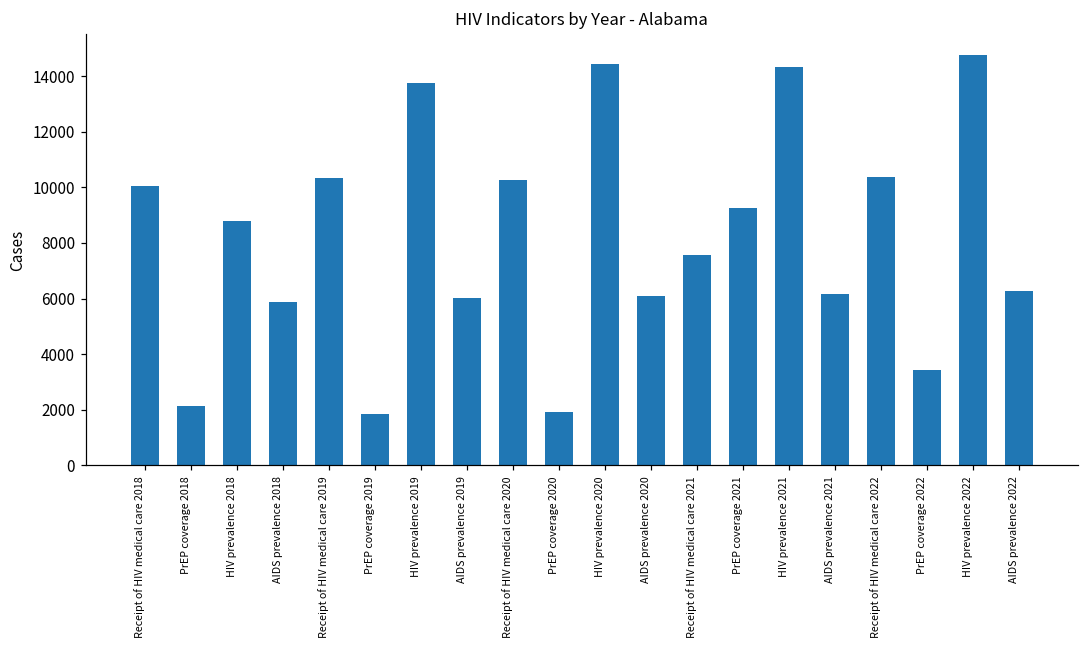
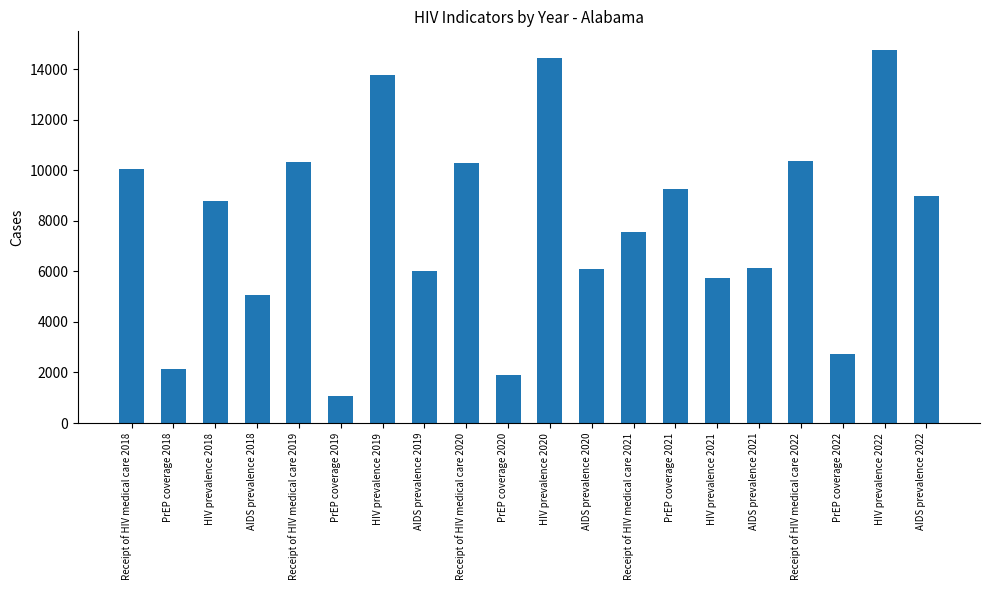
  {
    "Receipt of HIV medical care 2018": 10000,
    "PrEP coverage 2018": 2100,
    "HIV prevalence 2018": 8800,
-   "AIDS prevalence 2018": 5900,
+   "AIDS prevalence 2018": 5100,
    "Receipt of HIV medical care 2019": 10300,
-   "PrEP coverage 2019": 1800,
+   "PrEP coverage 2019": 1100,
    "HIV prevalence 2019": 13800,
    "AIDS prevalence 2019": 6000,
    "Receipt of HIV medical care 2020": 10300,
    "PrEP coverage 2020": 1900,
    "HIV prevalence 2020": 14400,
    "AIDS prevalence 2020": 6100,
    "Receipt of HIV medical care 2021": 7600,
    "PrEP coverage 2021": 9300,
-   "HIV prevalence 2021": 14300,
+   "HIV prevalence 2021": 5700,
    "AIDS prevalence 2021": 6100,
    "Receipt of HIV medical care 2022": 10400,
-   "PrEP coverage 2022": 3400,
+   "PrEP coverage 2022": 2700,
    "HIV prevalence 2022": 14800,
-   "AIDS prevalence 2022": 6300
+   "AIDS prevalence 2022": 9000
  }
